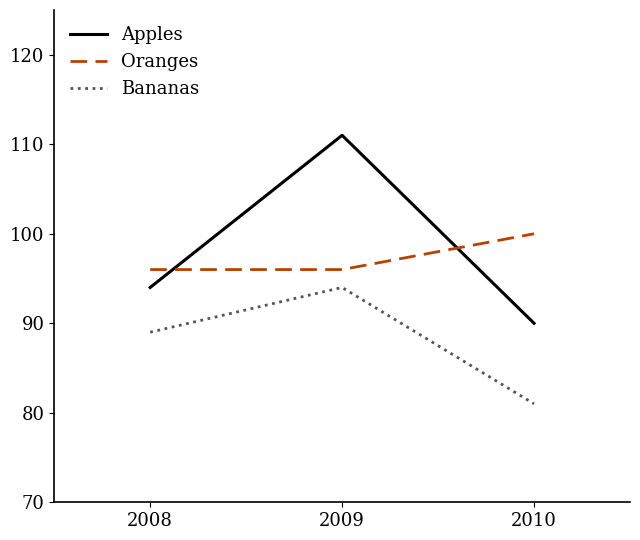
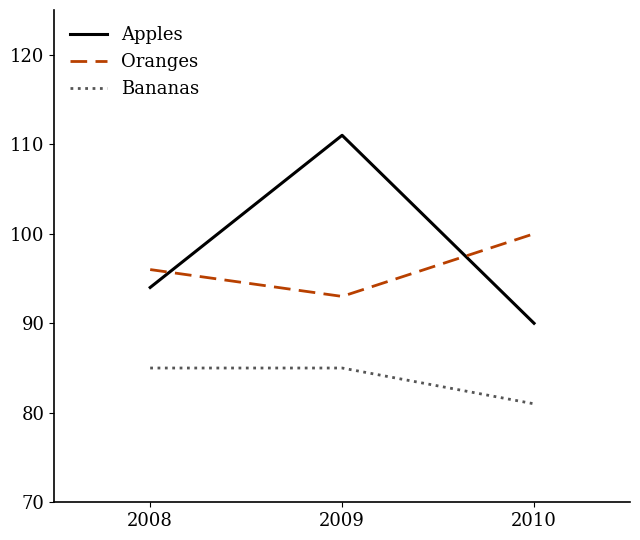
  {
    "Apples": {
      "2008": 94,
      "2009": 111,
      "2010": 90
    },
    "Oranges": {
      "2008": 96,
-     "2009": 96,
+     "2009": 93,
      "2010": 100
    },
    "Bananas": {
-     "2008": 89,
-     "2009": 94,
+     "2008": 85,
+     "2009": 85,
      "2010": 81
    }
  }
